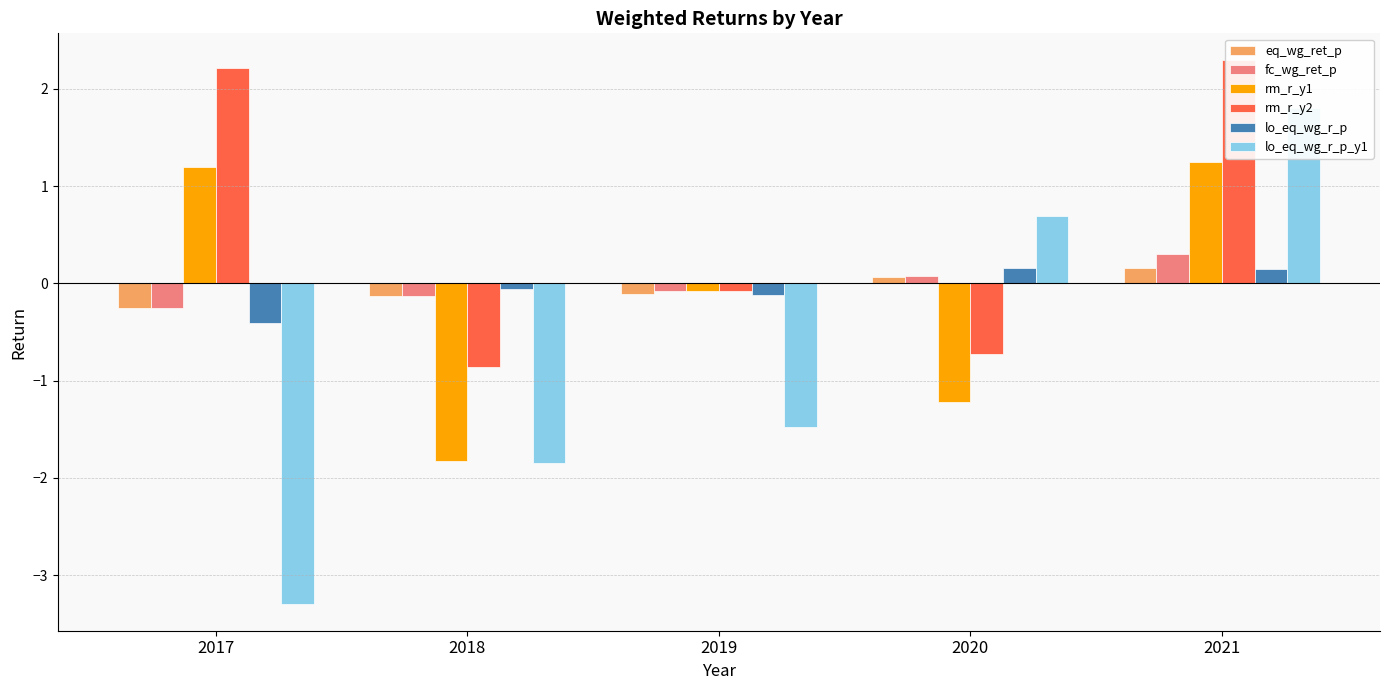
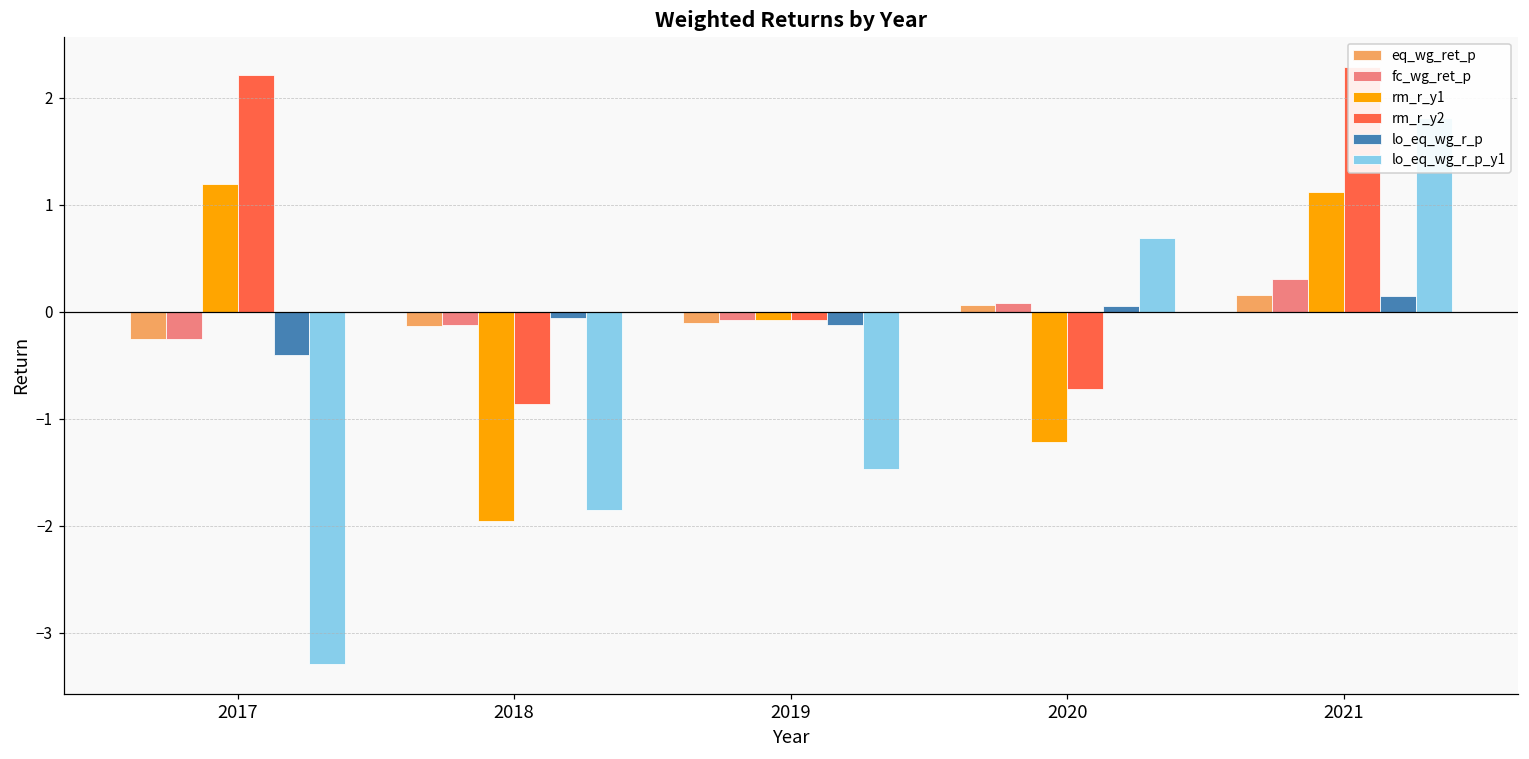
  {
    "rm_r_y1": {
      "2017": 1.2,
-     "2018": -1.8,
+     "2018": -2.0,
      "2019": -0.1,
      "2020": -1.2,
-     "2021": 1.3
+     "2021": 1.1
    },
    "rm_r_y2": {
      "2017": 2.2,
      "2018": -0.9,
      "2019": -0.1,
      "2020": -0.7
    },
    "lo_eq_wg_r_p": {
      "2017": -0.4,
      "2018": -0.1,
      "2019": -0.1,
-     "2020": 0.2,
+     "2020": 0.1,
      "2021": 0.2
    },
    "lo_eq_wg_r_p_y1": {
      "2017": -3.3,
      "2018": -1.9,
      "2019": -1.5,
      "2020": 0.7
    }
  }
